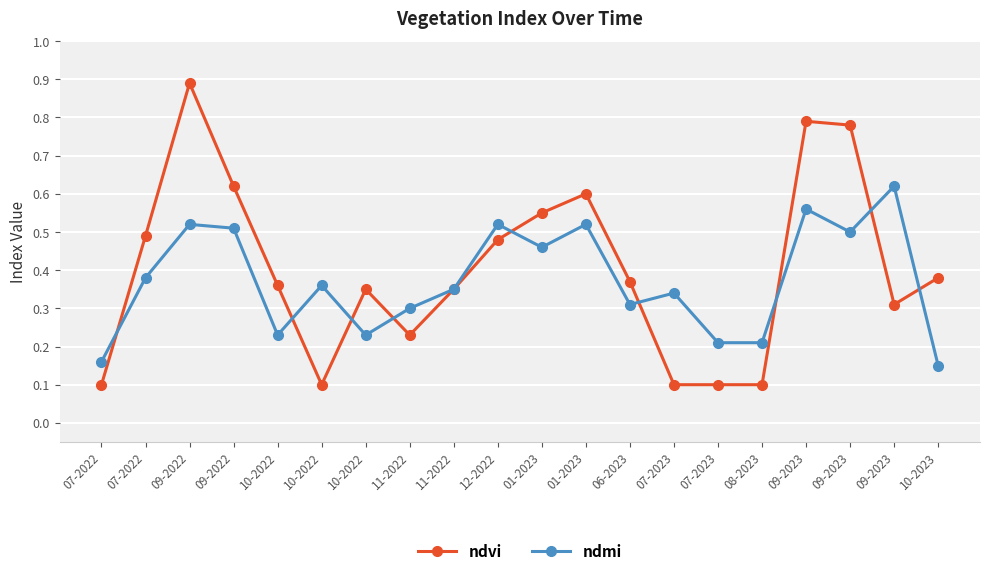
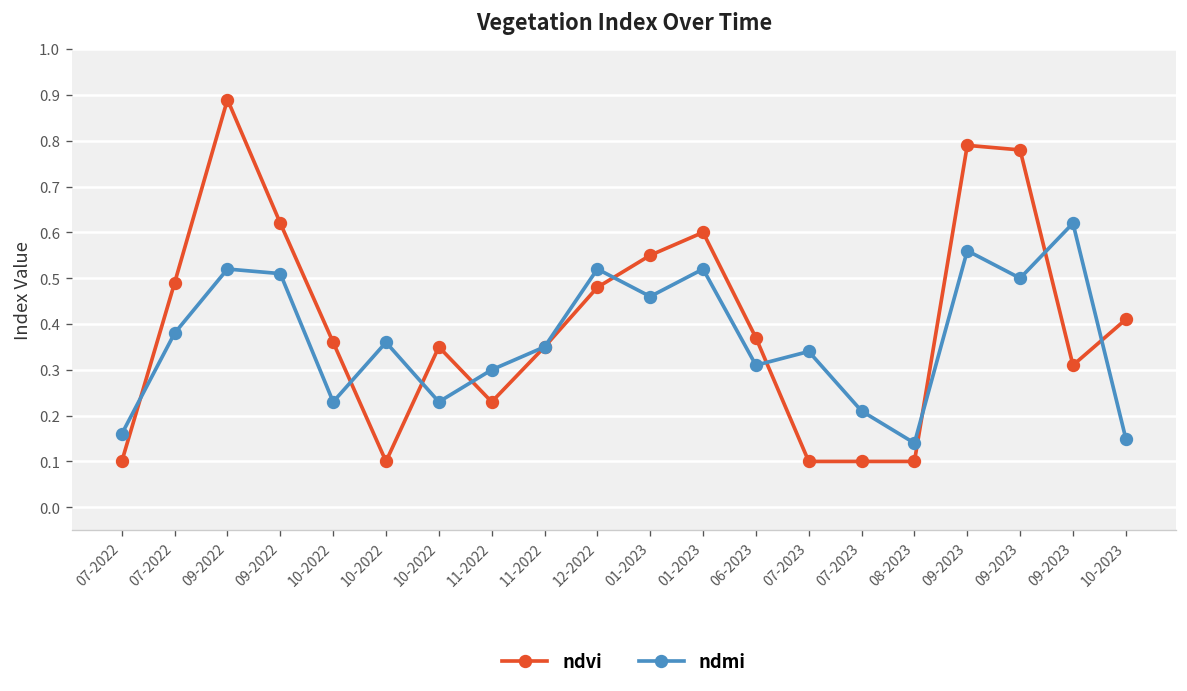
  {
    "ndvi": {
      "12-2022": 0.48,
      "06-2023": 0.37,
      "08-2023": 0.10,
-     "10-2023": 0.38
+     "10-2023": 0.41
    },
    "ndmi": {
      "12-2022": 0.52,
      "06-2023": 0.31,
-     "08-2023": 0.21,
+     "08-2023": 0.14,
      "10-2023": 0.15
    }
  }
